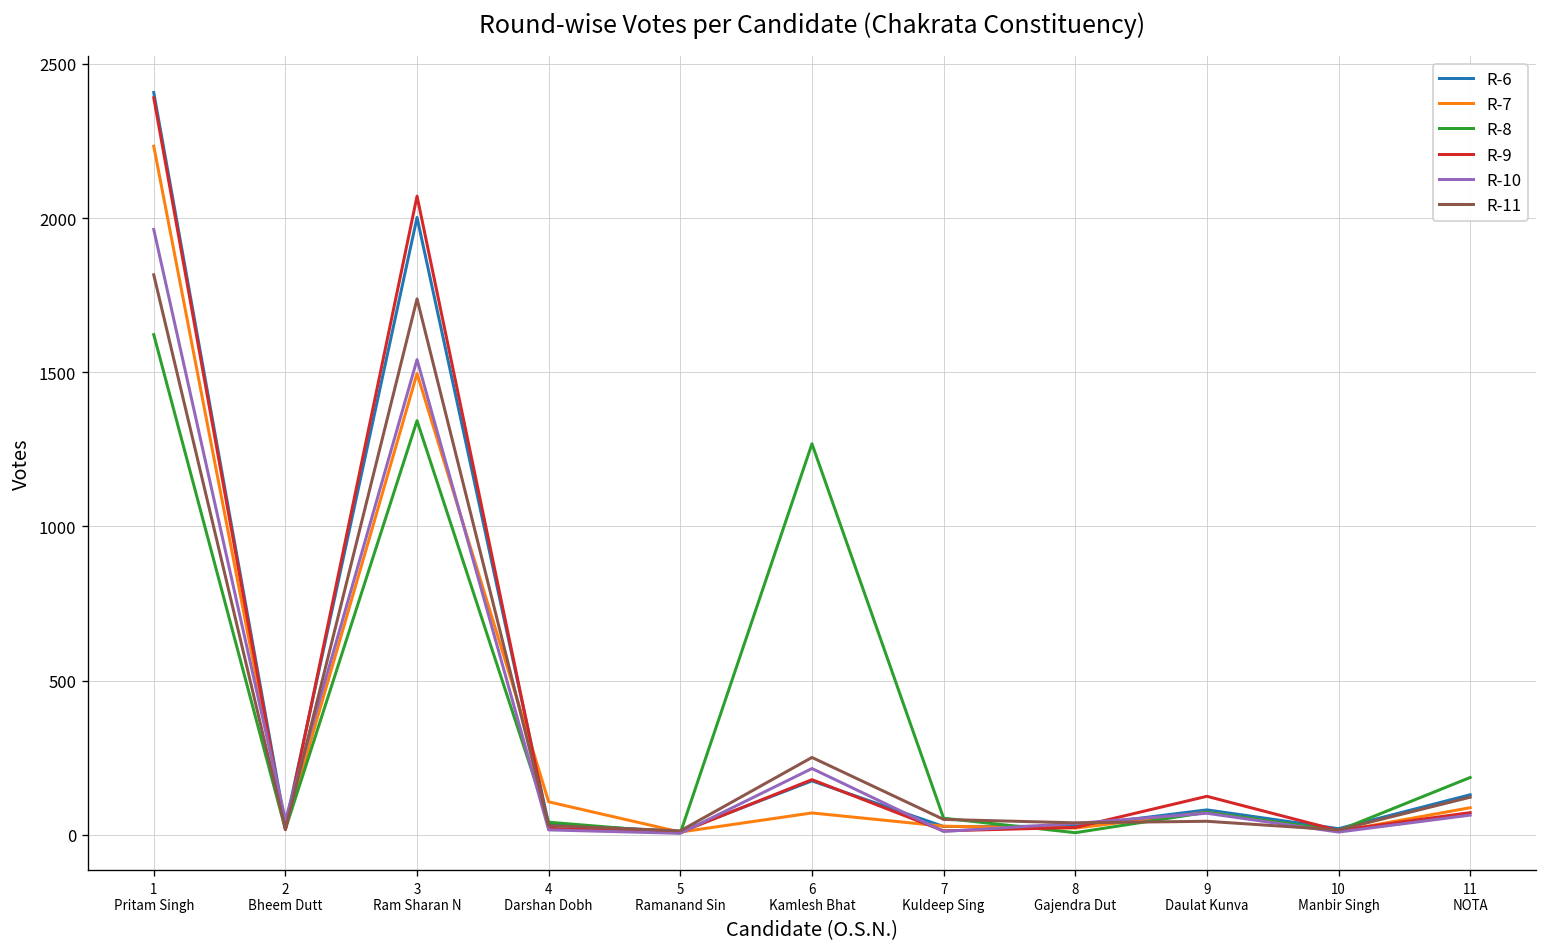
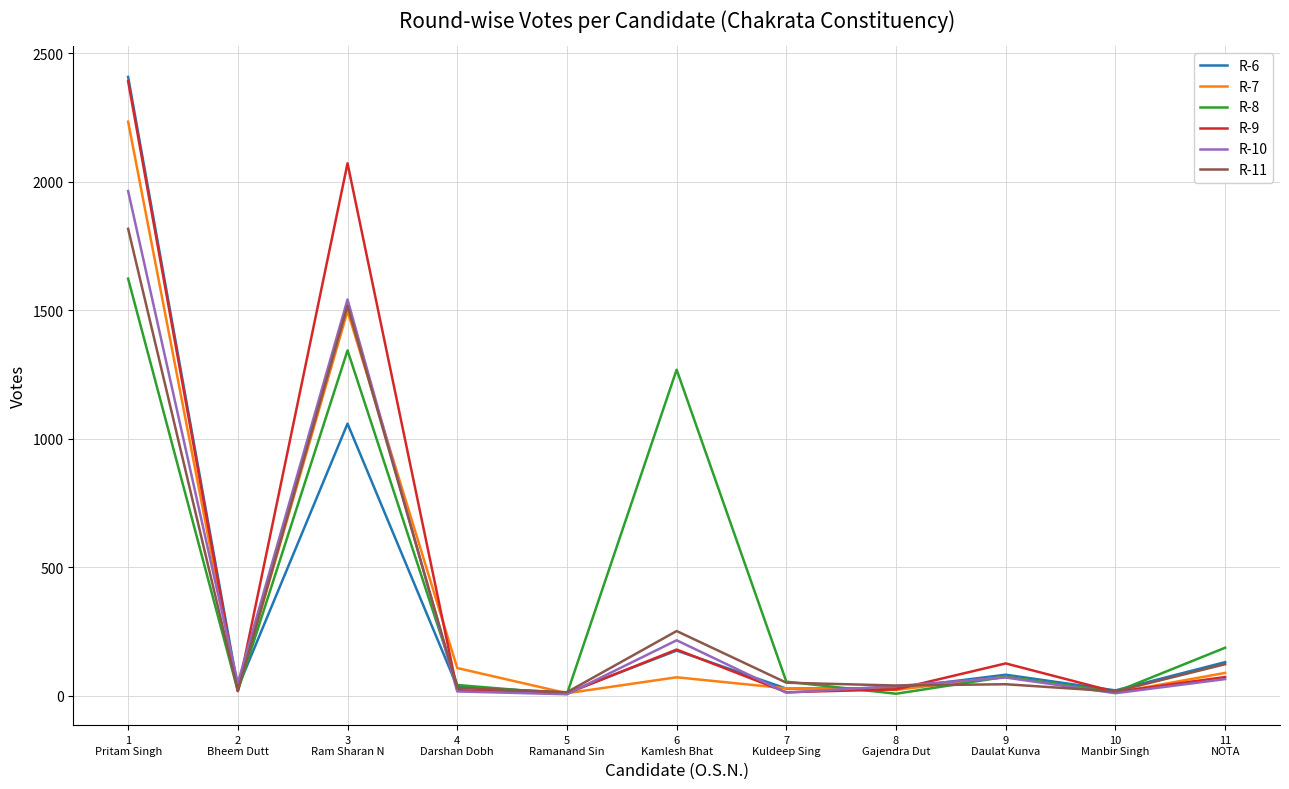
  {
    "R-6": {
      "1 Pritam Singh": 2410,
-     "3 Ram Sharan N": 2000
+     "3 Ram Sharan N": 1060
    },
    "R-7": {
      "1 Pritam Singh": 2230,
      "3 Ram Sharan N": 1500,
      "4 Darshan Dobh": 110,
      "6 Kamlesh Bhat": 70,
      "11 NOTA": 90
    },
    "R-8": {
      "1 Pritam Singh": 1620,
      "3 Ram Sharan N": 1340,
      "6 Kamlesh Bhat": 1270,
      "8 Gajendra Dut": 10,
      "11 NOTA": 190
    },
    "R-9": {
      "1 Pritam Singh": 2390,
      "3 Ram Sharan N": 2070,
      "9 Daulat Kunva": 130
    },
    "R-10": {
      "1 Pritam Singh": 1960,
      "2 Bheem Dutt": 50,
      "3 Ram Sharan N": 1540,
      "6 Kamlesh Bhat": 220
    },
    "R-11": {
      "1 Pritam Singh": 1820,
-     "3 Ram Sharan N": 1740,
+     "3 Ram Sharan N": 1520,
      "6 Kamlesh Bhat": 250,
      "9 Daulat Kunva": 40
    }
  }
